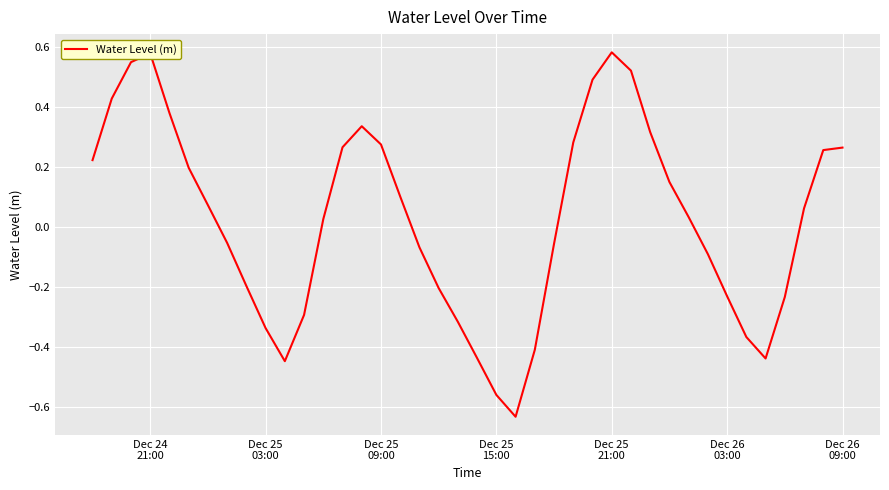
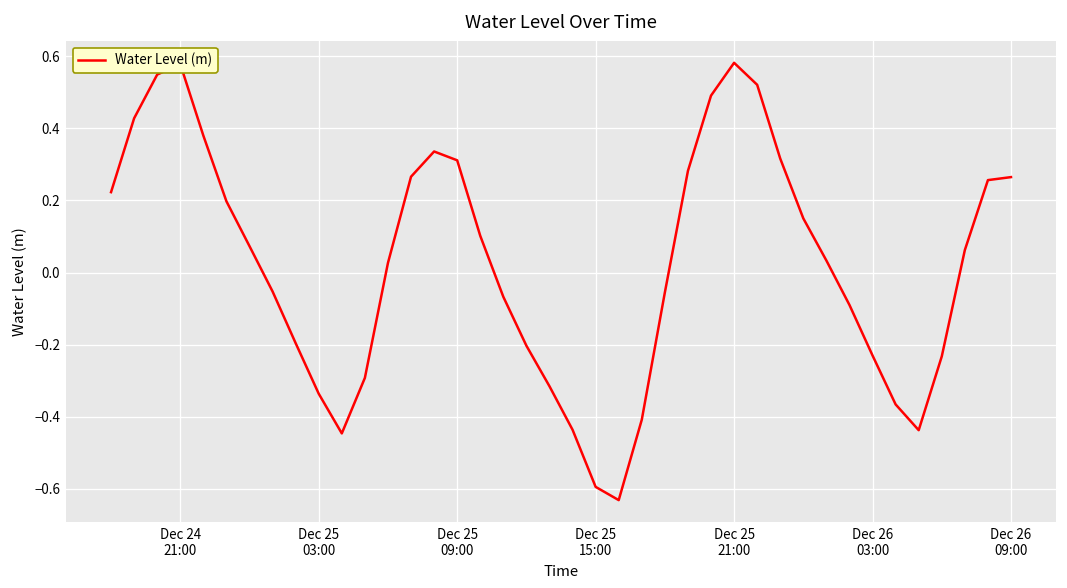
  {
    "Dec 25 03:00": -0.34,
-   "Dec 25 09:00": 0.27,
-   "Dec 25 15:00": -0.56,
+   "Dec 25 09:00": 0.31,
+   "Dec 25 15:00": -0.59,
    "Dec 25 21:00": 0.58,
    "Dec 26 03:00": -0.23,
    "Dec 26 09:00": 0.26
  }
